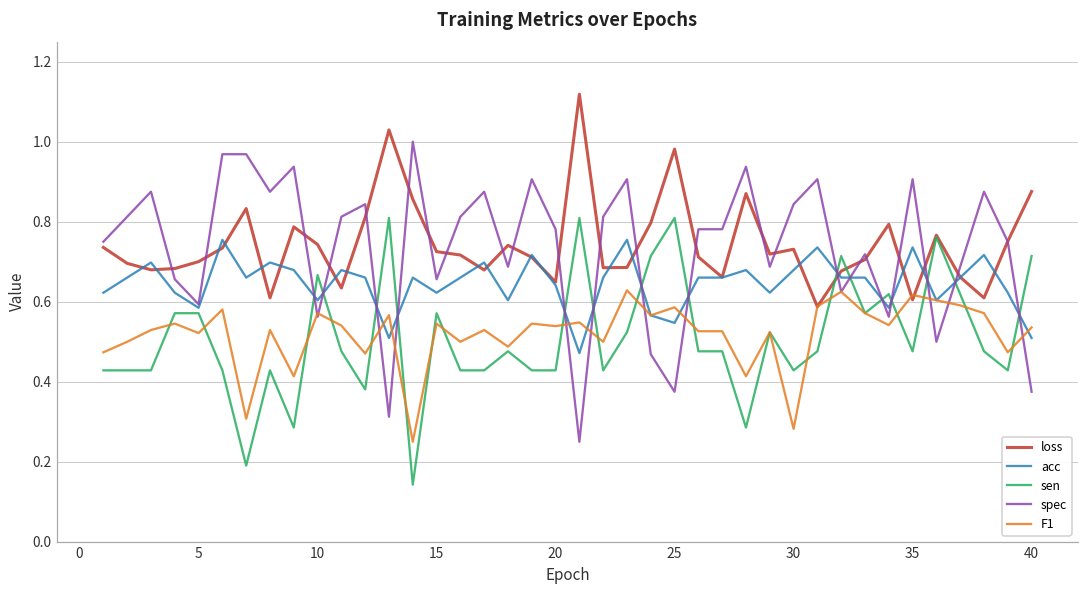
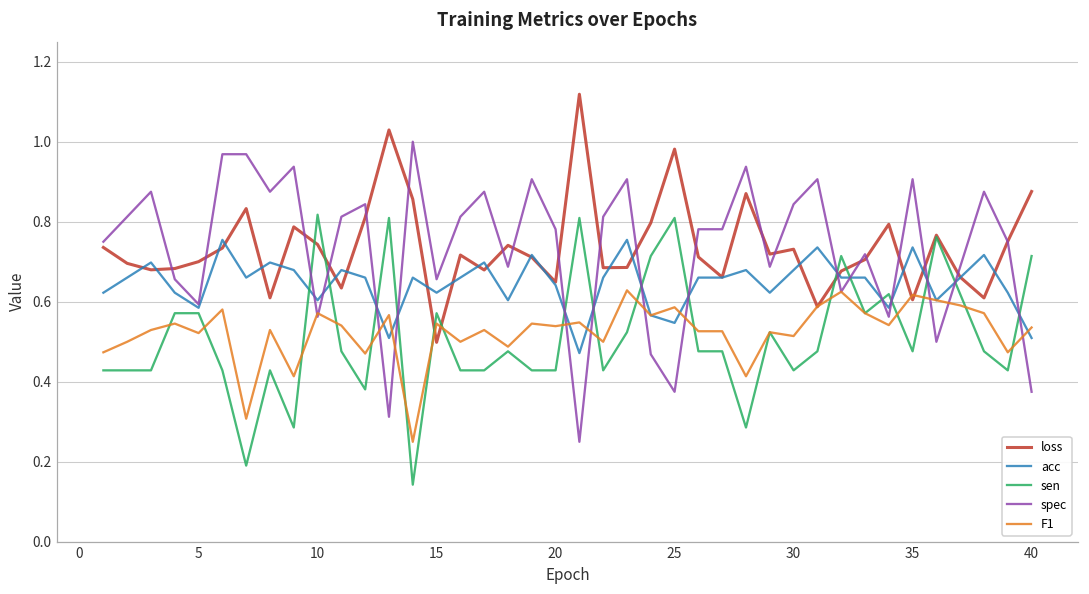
  {
    "loss": {
      "5": 0.70,
      "10": 0.74,
-     "15": 0.73,
+     "15": 0.50,
      "20": 0.65,
      "25": 0.98,
      "30": 0.73,
      "35": 0.60,
      "40": 0.88
    },
    "acc": {
      "5": 0.58,
      "10": 0.60,
      "15": 0.62,
      "20": 0.64,
      "25": 0.55,
      "30": 0.68,
      "35": 0.74,
      "40": 0.51
    },
    "sen": {
      "5": 0.57,
-     "10": 0.67,
+     "10": 0.82,
      "15": 0.57,
      "20": 0.43,
      "25": 0.81,
      "30": 0.43,
      "35": 0.48,
      "40": 0.71
    },
    "spec": {
      "5": 0.59,
      "10": 0.56,
      "15": 0.66,
      "20": 0.78,
      "25": 0.38,
      "30": 0.84,
      "35": 0.91,
      "40": 0.38
    },
    "F1": {
      "5": 0.52,
      "10": 0.57,
      "15": 0.55,
      "20": 0.54,
      "25": 0.59,
-     "30": 0.28,
+     "30": 0.51,
      "35": 0.62,
      "40": 0.54
    }
  }
